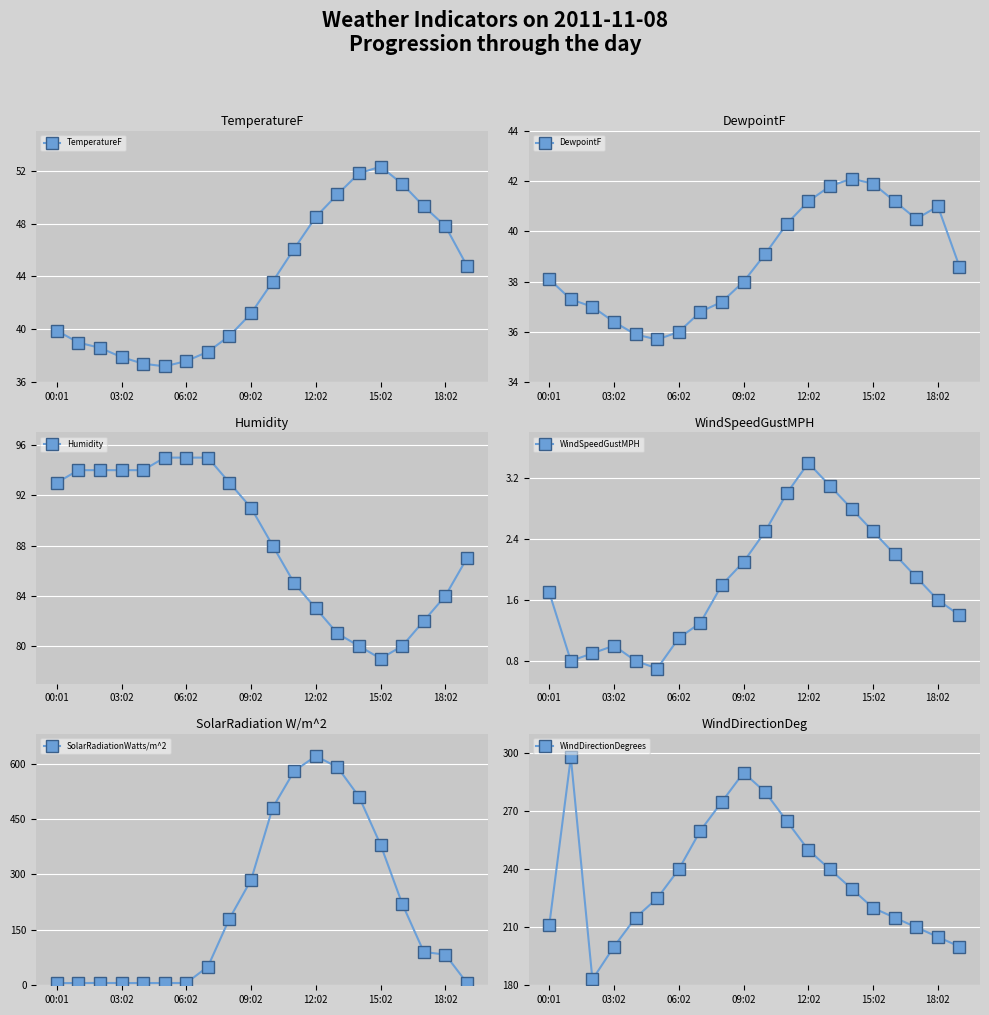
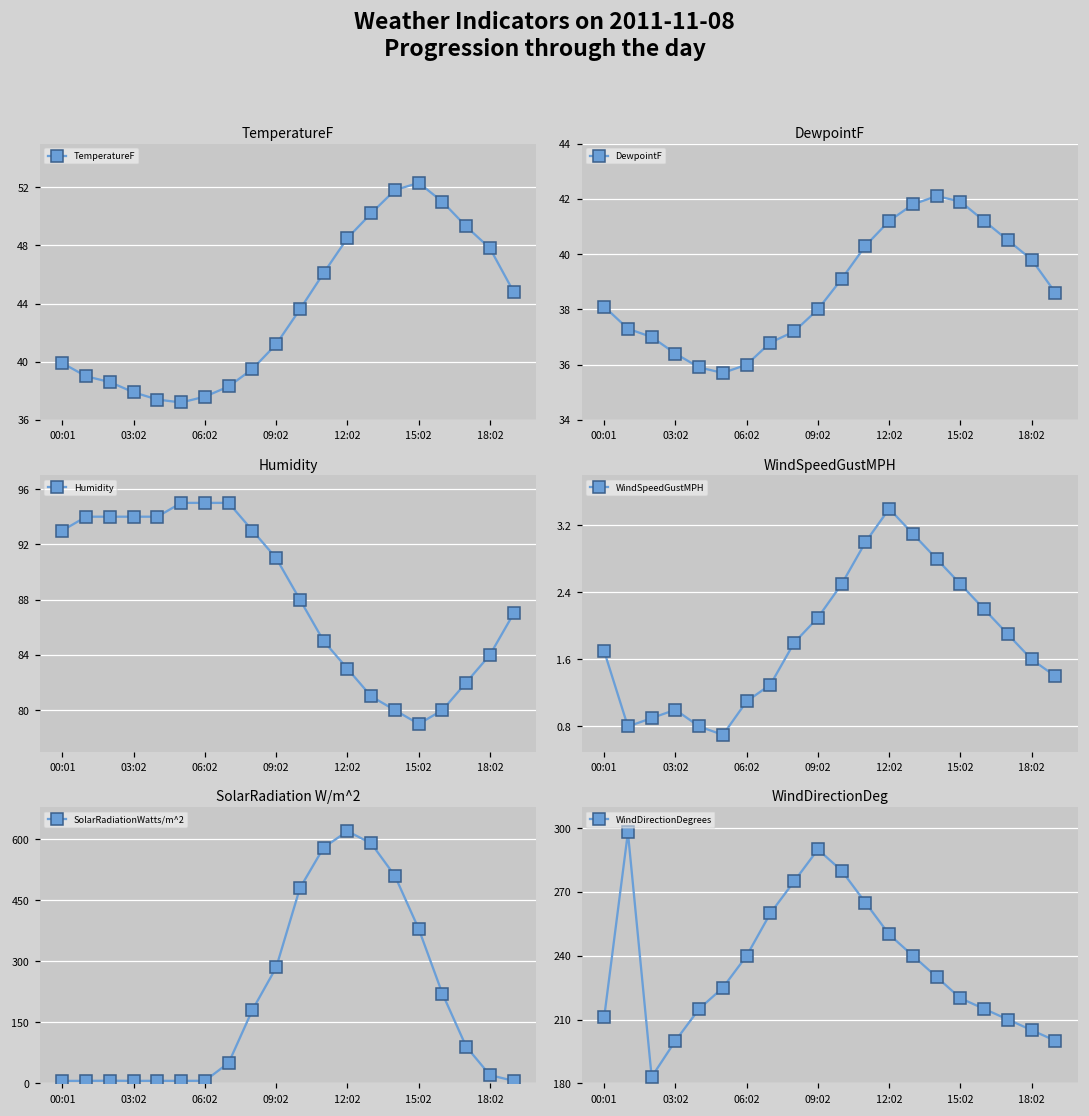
  {
    "TemperatureF": {
      "00:01": 39.9,
      "03:02": 37.9,
      "06:02": 37.6,
      "09:02": 41.2,
      "12:02": 48.5,
      "15:02": 52.3,
      "18:02": 47.8
    },
    "DewpointF": {
      "00:01": 38.1,
      "03:02": 36.4,
      "06:02": 36.0,
      "09:02": 38.0,
      "12:02": 41.2,
      "15:02": 41.9,
-     "18:02": 41.0
+     "18:02": 39.8
    },
    "Humidity": {
      "00:01": 93.0,
      "03:02": 94.0,
      "06:02": 95.0,
      "09:02": 91.0,
      "12:02": 83.0,
      "15:02": 79.0,
      "18:02": 84.0
    },
    "WindSpeedGustMPH": {
      "00:01": 1.7,
      "03:02": 1.0,
      "06:02": 1.1,
      "09:02": 2.1,
      "12:02": 3.4,
      "15:02": 2.5,
      "18:02": 1.6
    },
    "SolarRadiation W/m^2": {
      "00:01": 10,
      "03:02": 10,
      "06:02": 10,
      "09:02": 290,
      "12:02": 620,
      "15:02": 380,
-     "18:02": 80
+     "18:02": 20
    },
    "WindDirectionDeg": {
      "00:01": 211,
      "03:02": 200,
      "06:02": 240,
      "09:02": 290,
      "12:02": 250,
      "15:02": 220,
      "18:02": 205
    }
  }
